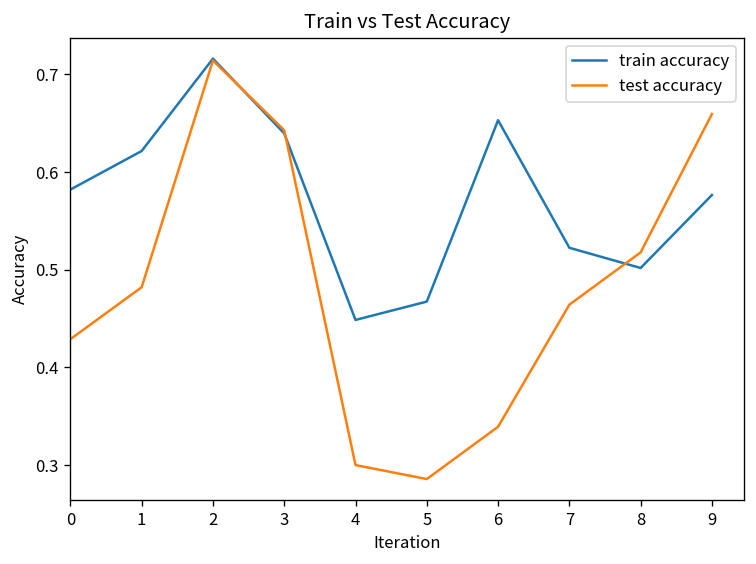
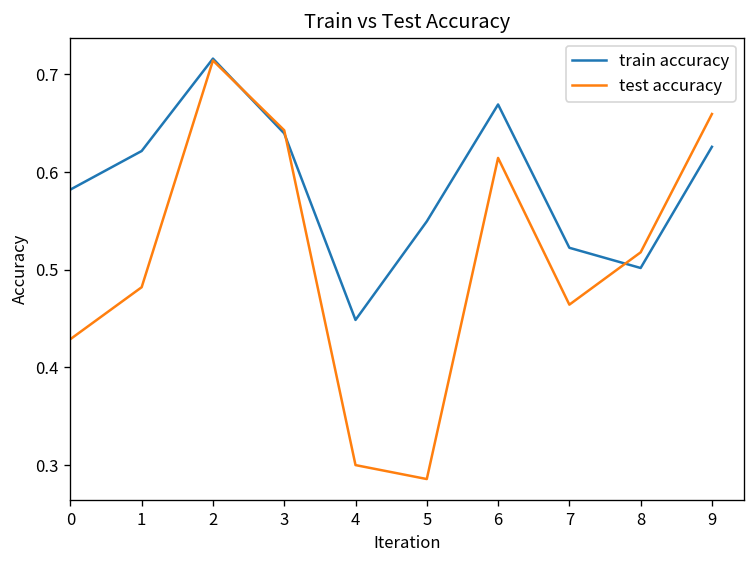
  {
    "train accuracy": {
      "0": 0.58,
      "1": 0.62,
      "3": 0.64,
      "4": 0.45,
-     "5": 0.47,
-     "6": 0.65,
+     "5": 0.55,
+     "6": 0.67,
      "7": 0.52,
      "8": 0.50,
-     "9": 0.58
+     "9": 0.63
    },
    "test accuracy": {
      "0": 0.43,
      "1": 0.48,
      "3": 0.64,
      "4": 0.30,
      "5": 0.29,
-     "6": 0.34,
+     "6": 0.61,
      "7": 0.46,
      "8": 0.52,
      "9": 0.66
    }
  }
